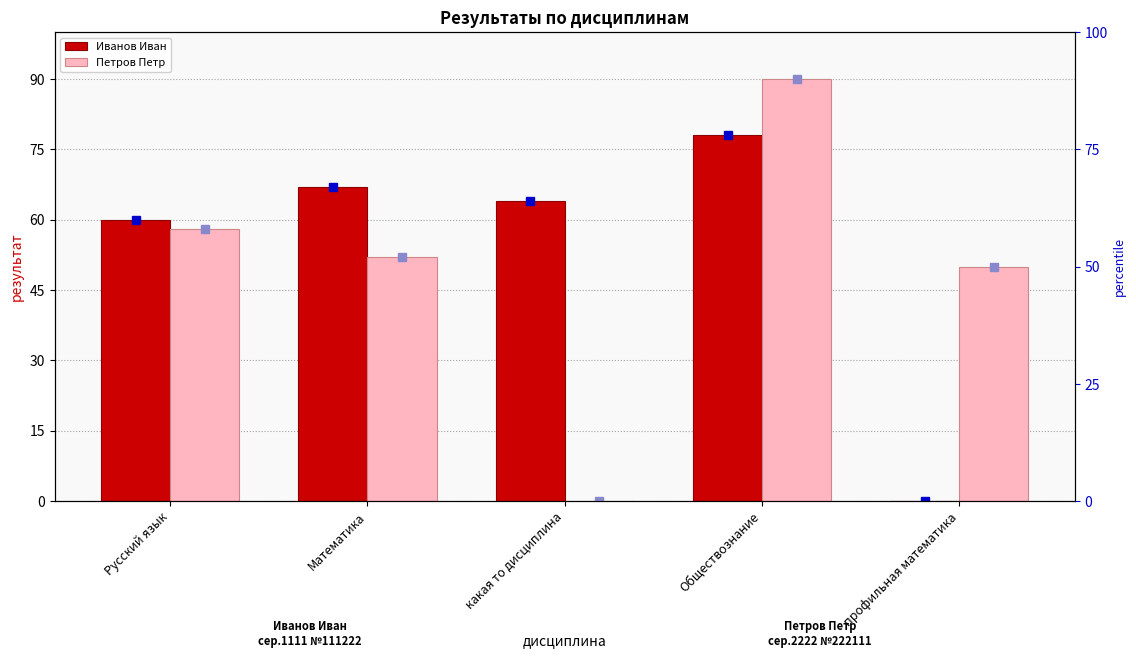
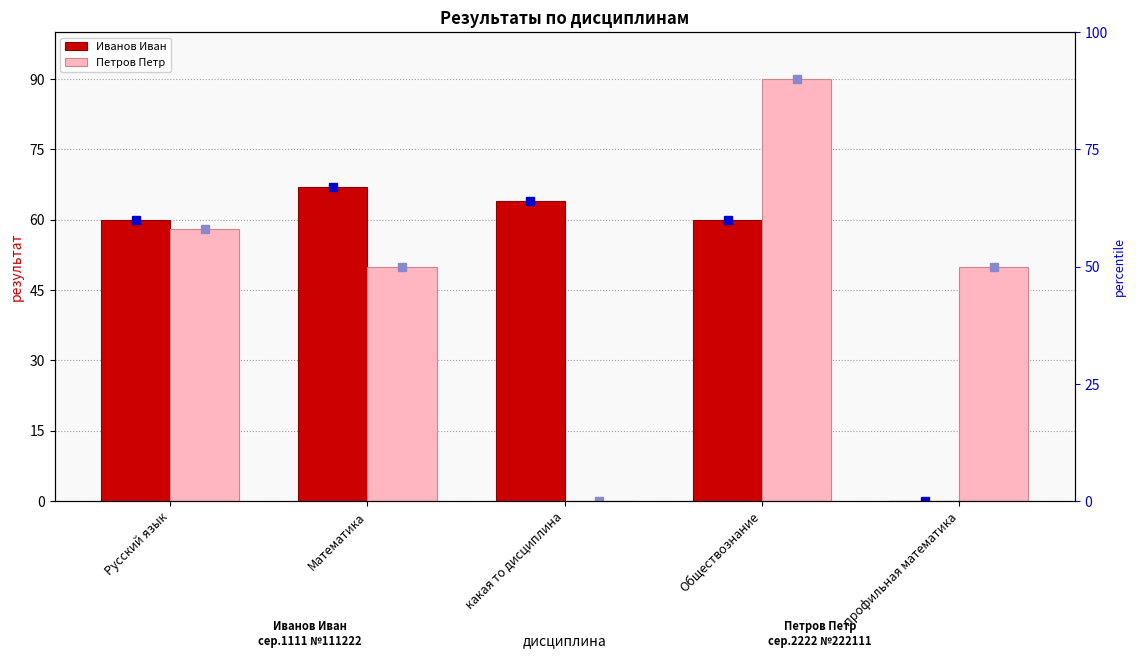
  {
    "Иванов Иван": {
      "Русский язык": 60,
      "Математика": 67,
      "какая то дисциплина": 64,
-     "Обществознание": 78,
+     "Обществознание": 60,
      "профильная математика": 0
    },
    "Петров Петр": {
      "Русский язык": 58,
-     "Математика": 52,
+     "Математика": 50,
      "какая то дисциплина": 0,
      "Обществознание": 90,
      "профильная математика": 50
    }
  }
